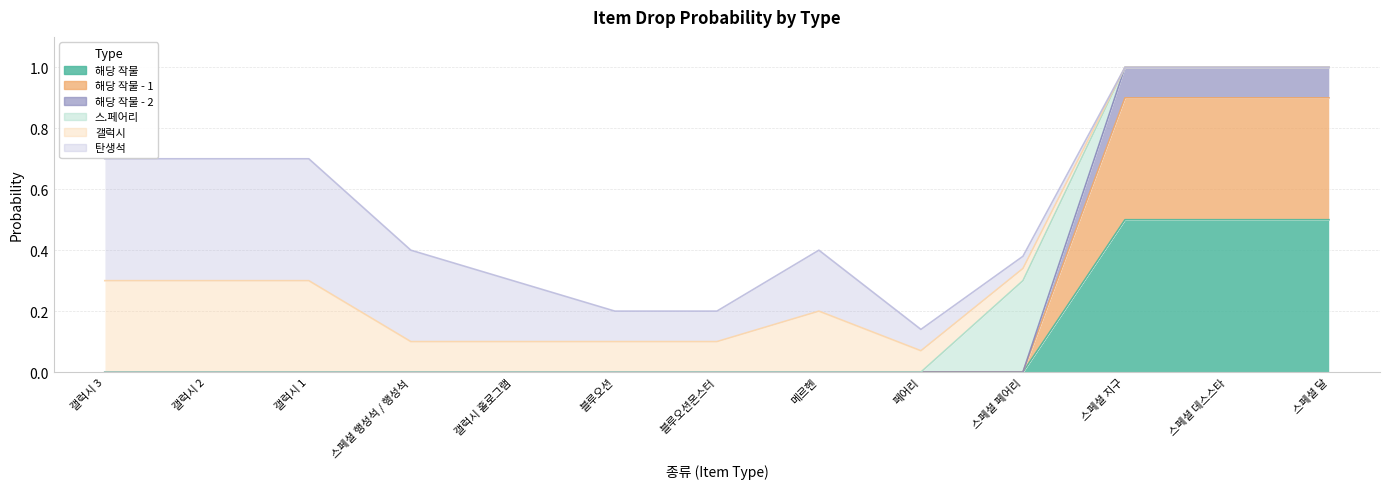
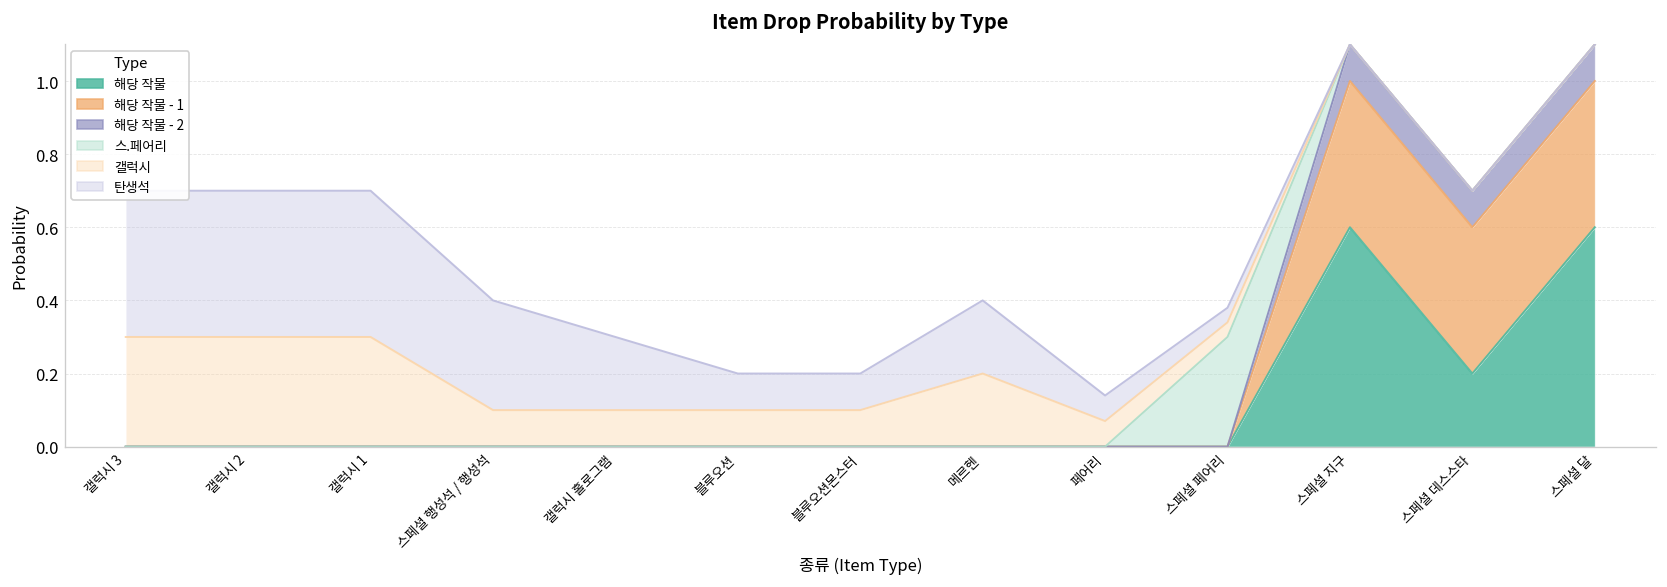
  {
    "해당 작물": {
-     "스페셜 지구": 0.5,
-     "스페셜 데스스타": 0.5,
-     "스페셜 달": 0.5
+     "스페셜 지구": 0.6,
+     "스페셜 데스스타": 0.2,
+     "스페셜 달": 0.6
    },
    "해당 작물 - 1": {
      "스페셜 지구": 0.4,
      "스페셜 데스스타": 0.4,
      "스페셜 달": 0.4
    }
  }
